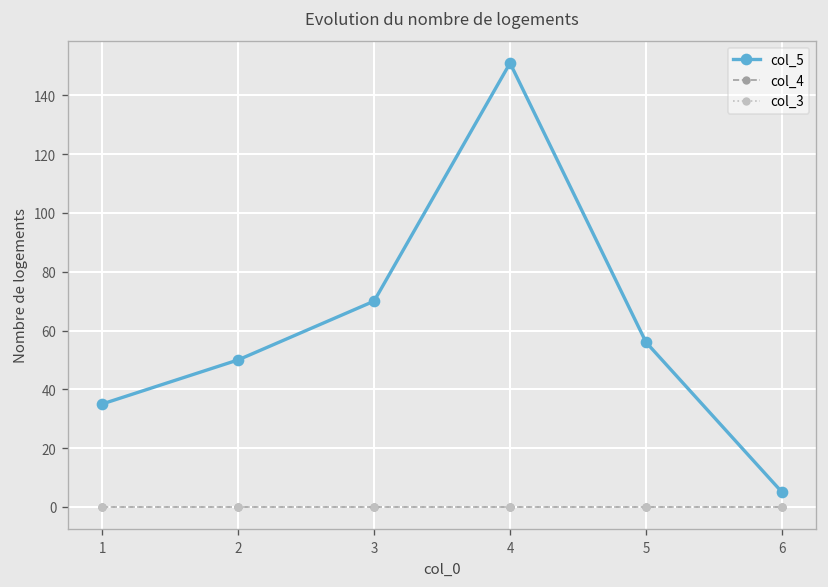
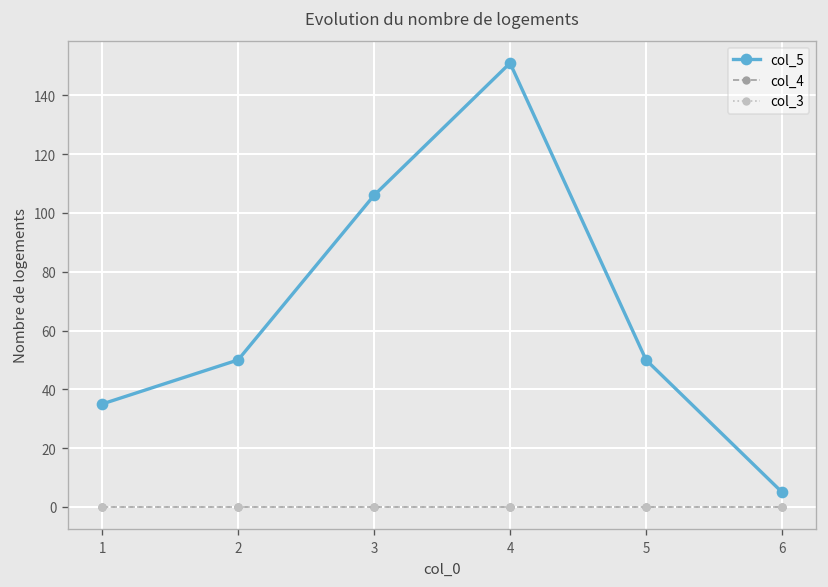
  {
    "col_5": {
      "1": 35,
      "2": 50,
-     "3": 70,
+     "3": 106,
      "4": 151,
-     "5": 56,
+     "5": 50,
      "6": 5
    },
    "col_3": {
      "1": 0,
      "2": 0,
      "3": 0,
      "4": 0,
      "5": 0,
      "6": 0
    }
  }
